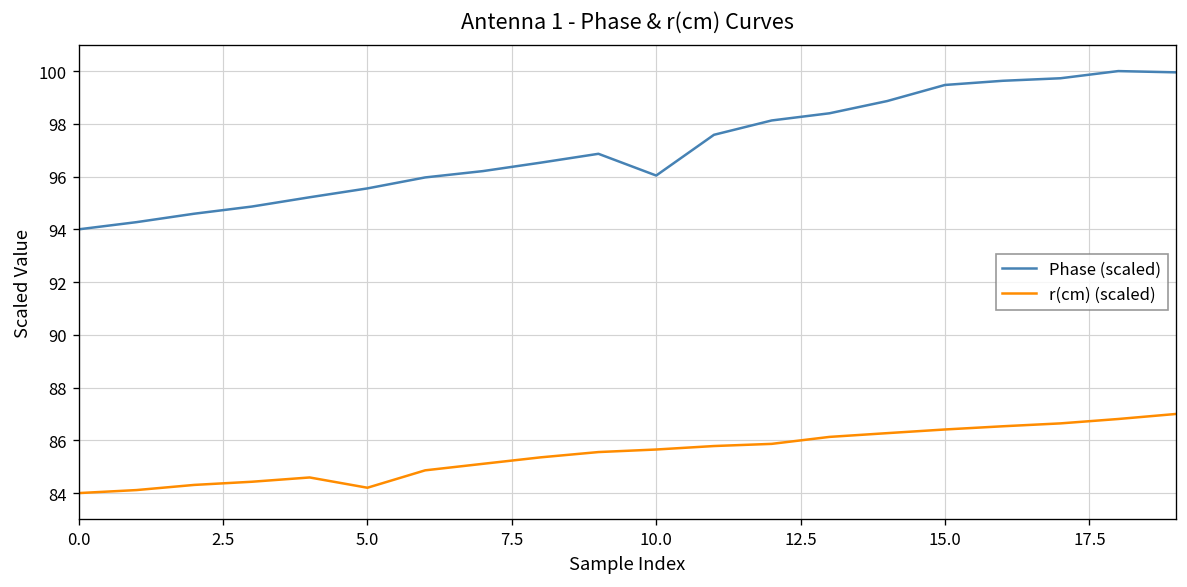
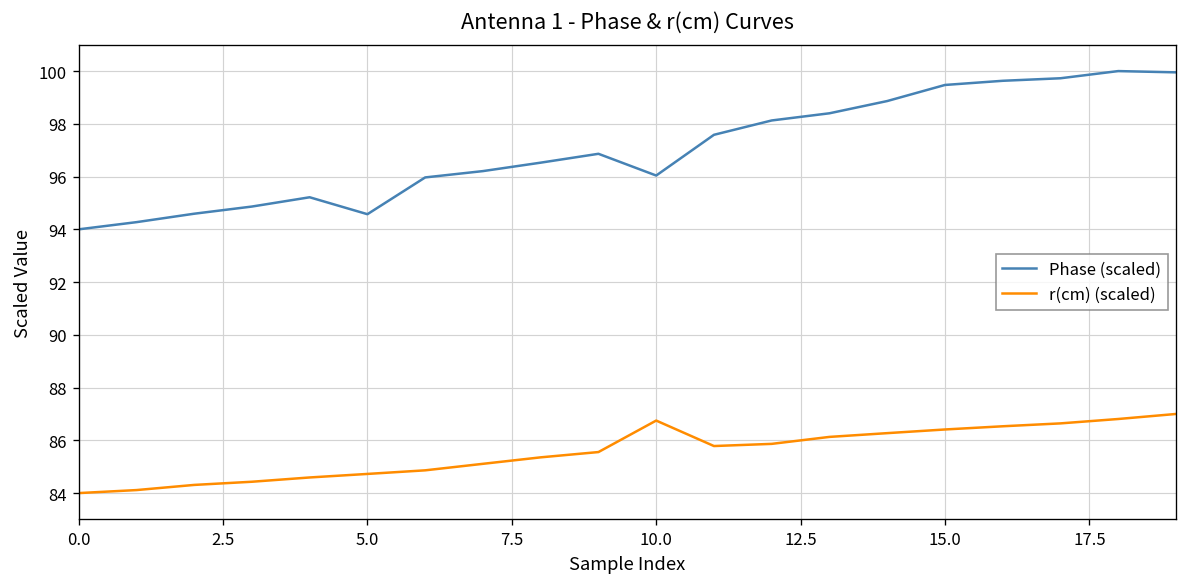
  {
    "Phase (scaled)": {
      "0.0": 94.0,
-     "5.0": 95.6,
+     "5.0": 94.6,
      "10.0": 96.0,
      "15.0": 99.5
    },
    "r(cm) (scaled)": {
      "0.0": 84.0,
-     "5.0": 84.2,
-     "10.0": 85.7,
+     "5.0": 84.7,
+     "10.0": 86.7,
      "15.0": 86.4
    }
  }
